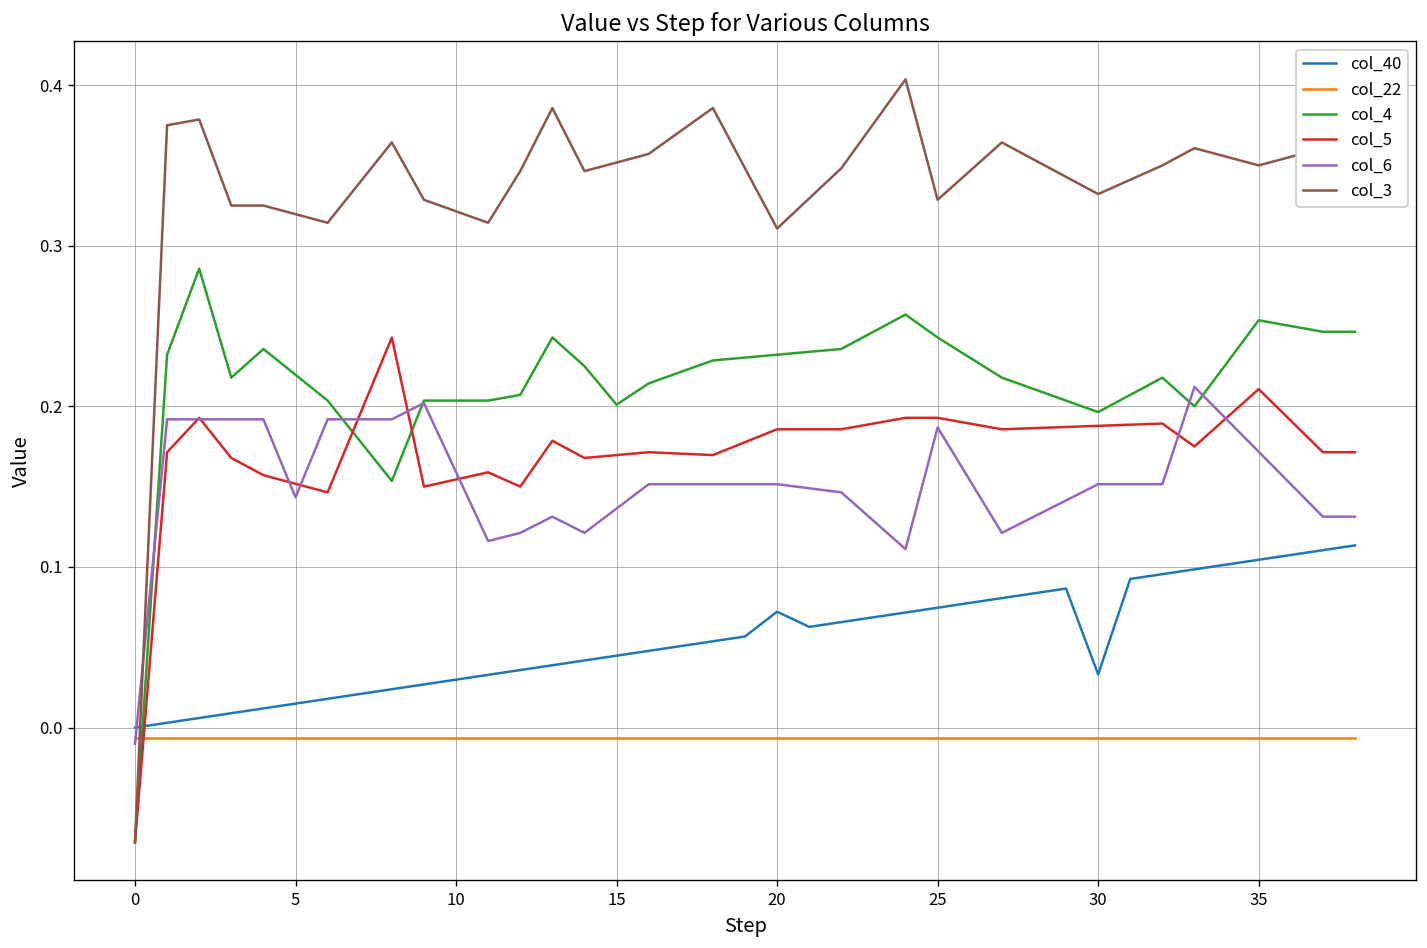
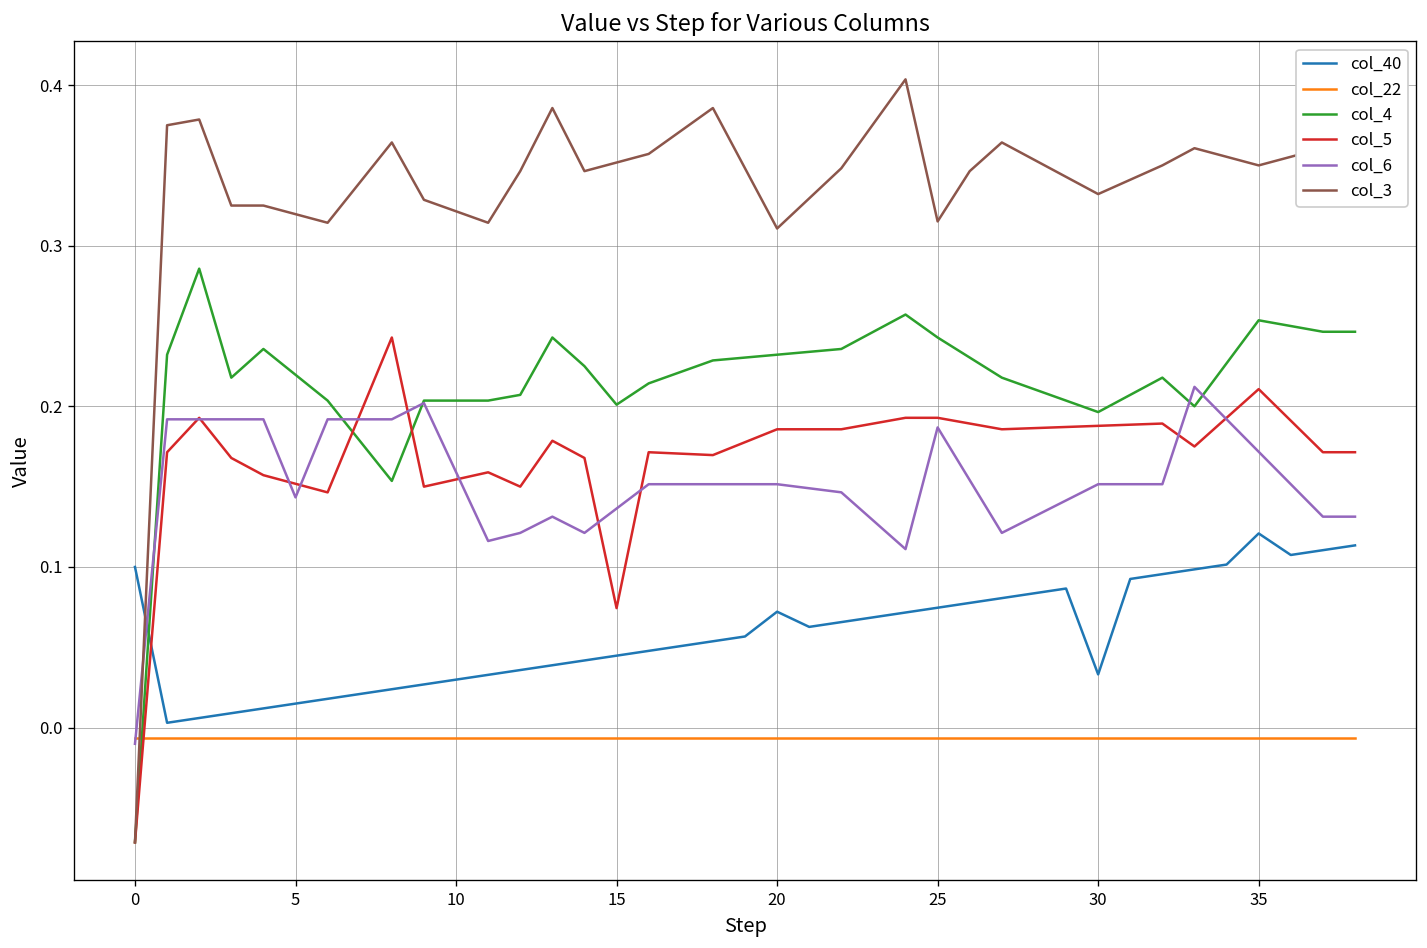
  {
    "col_40": {
-     "0": 0.0,
+     "0": 0.1,
      "5": 0.015,
      "10": 0.030,
      "15": 0.045,
      "20": 0.072,
      "25": 0.075,
      "30": 0.033,
-     "35": 0.104
+     "35": 0.121
    },
    "col_22": {
      "0": -0.006,
      "5": -0.006,
      "10": -0.006,
      "15": -0.006,
      "20": -0.006,
      "25": -0.006,
      "30": -0.006,
      "35": -0.006
    },
    "col_4": {
      "5": 0.220,
      "10": 0.204,
      "15": 0.201,
      "20": 0.232,
      "25": 0.243,
      "30": 0.196,
      "35": 0.254
    },
    "col_5": {
      "5": 0.152,
      "10": 0.154,
-     "15": 0.170,
+     "15": 0.074,
      "20": 0.186,
      "25": 0.193,
      "30": 0.188,
      "35": 0.211
    },
    "col_6": {
      "0": -0.010,
      "5": 0.143,
      "10": 0.159,
      "15": 0.136,
      "20": 0.152,
      "25": 0.187,
      "30": 0.152,
      "35": 0.172
    },
    "col_3": {
      "5": 0.320,
      "10": 0.321,
      "15": 0.352,
      "20": 0.311,
-     "25": 0.329,
+     "25": 0.315,
      "30": 0.332,
      "35": 0.350
    }
  }
